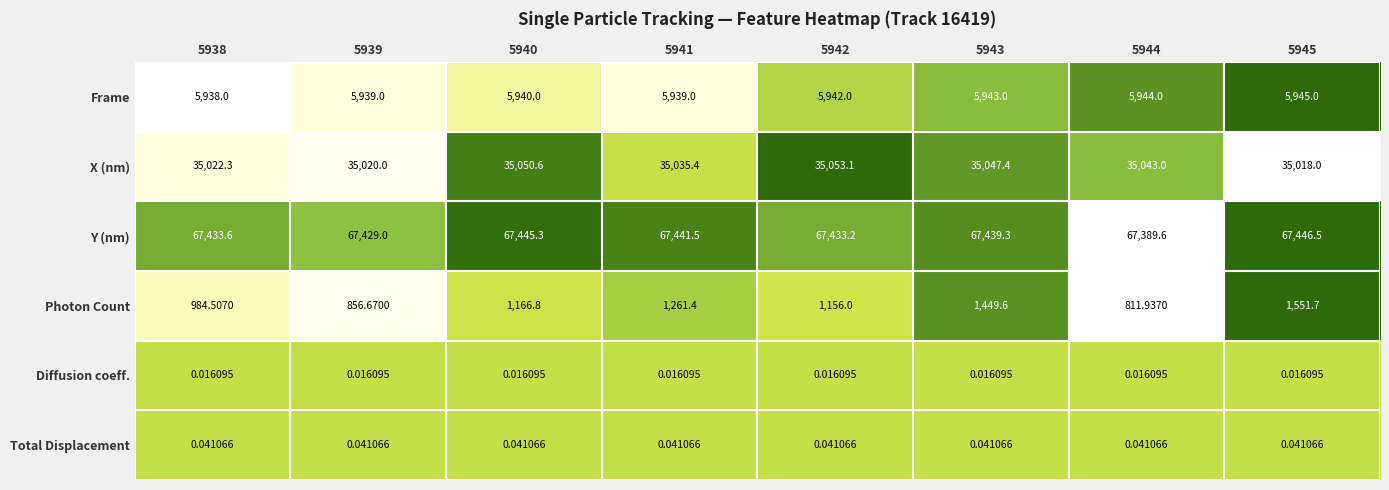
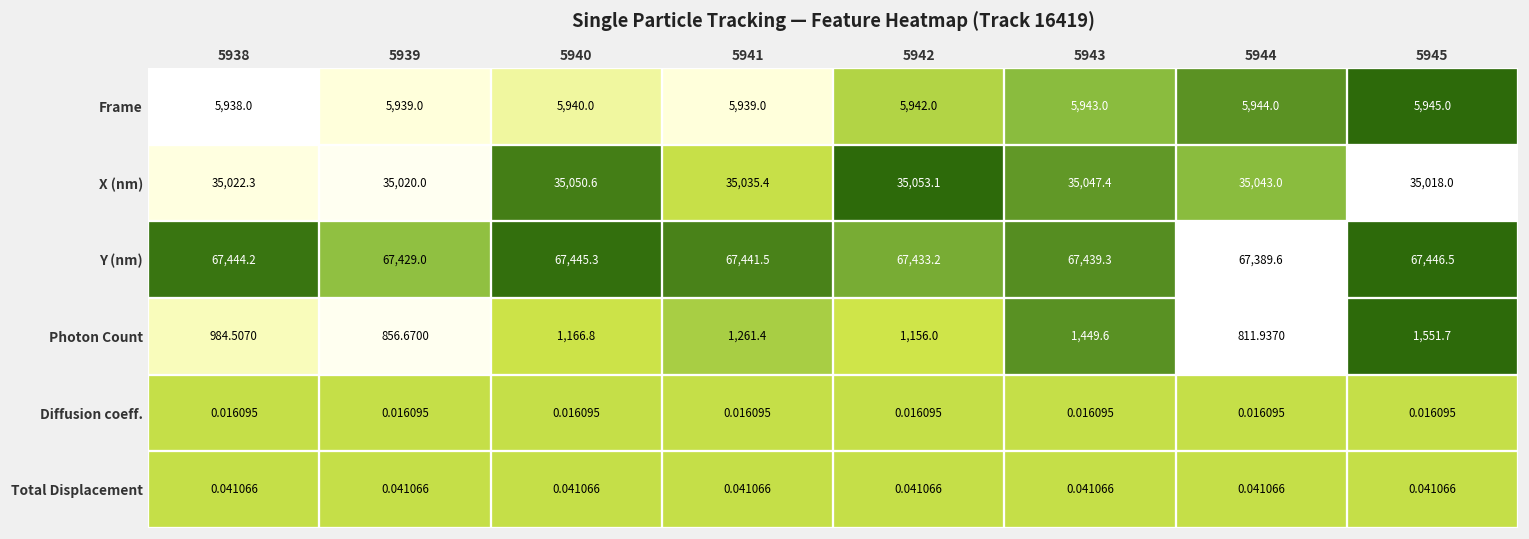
  {
    "Frame": {
      "5938": "5,938.0",
      "5939": "5,939.0",
      "5940": "5,940.0",
      "5941": "5,939.0",
      "5942": "5,942.0",
      "5943": "5,943.0",
      "5944": "5,944.0",
      "5945": "5,945.0"
    },
    "X (nm)": {
      "5938": "35,022.3",
      "5939": "35,020.0",
      "5940": "35,050.6",
      "5941": "35,035.4",
      "5942": "35,053.1",
      "5943": "35,047.4",
      "5944": "35,043.0",
      "5945": "35,018.0"
    },
    "Y (nm)": {
-     "5938": "67,433.6",
+     "5938": "67,444.2",
      "5939": "67,429.0",
      "5940": "67,445.3",
      "5941": "67,441.5",
      "5942": "67,433.2",
      "5943": "67,439.3",
      "5944": "67,389.6",
      "5945": "67,446.5"
    },
    "Photon Count": {
      "5938": "984.5070",
      "5939": "856.6700",
      "5940": "1,166.8",
      "5941": "1,261.4",
      "5942": "1,156.0",
      "5943": "1,449.6",
      "5944": "811.9370",
      "5945": "1,551.7"
    },
    "Diffusion coeff.": {
      "5938": "0.016095",
      "5939": "0.016095",
      "5940": "0.016095",
      "5941": "0.016095",
      "5942": "0.016095",
      "5943": "0.016095",
      "5944": "0.016095",
      "5945": "0.016095"
    },
    "Total Displacement": {
      "5938": "0.041066",
      "5939": "0.041066",
      "5940": "0.041066",
      "5941": "0.041066",
      "5942": "0.041066",
      "5943": "0.041066",
      "5944": "0.041066",
      "5945": "0.041066"
    }
  }
